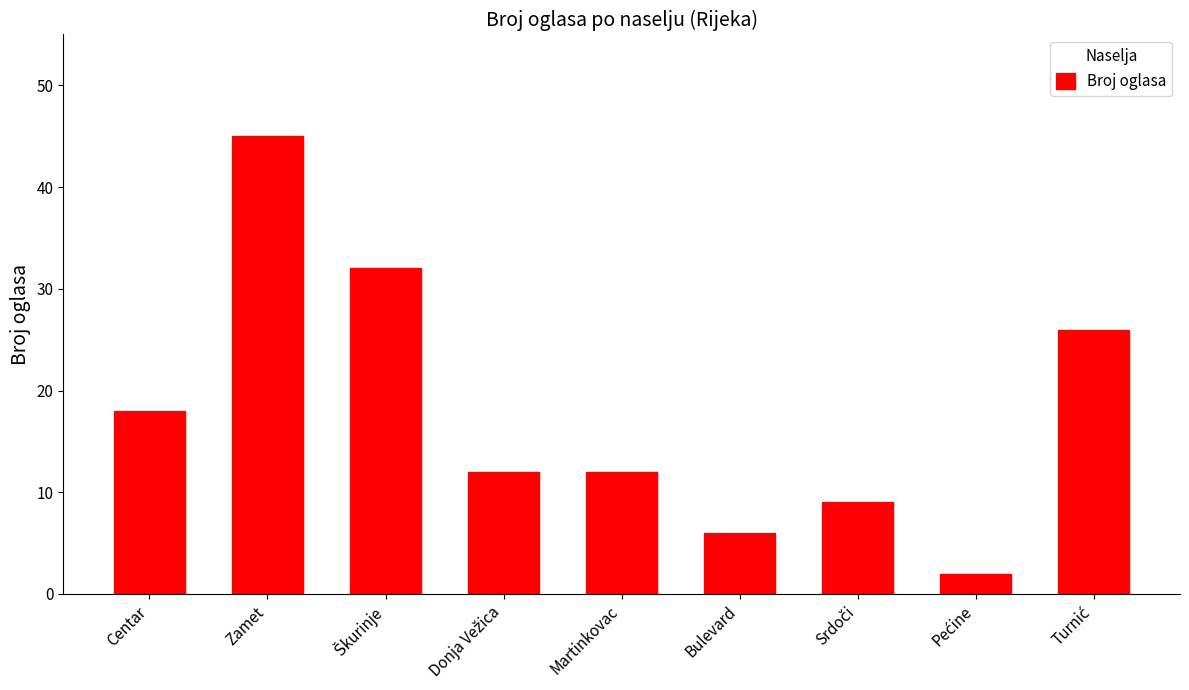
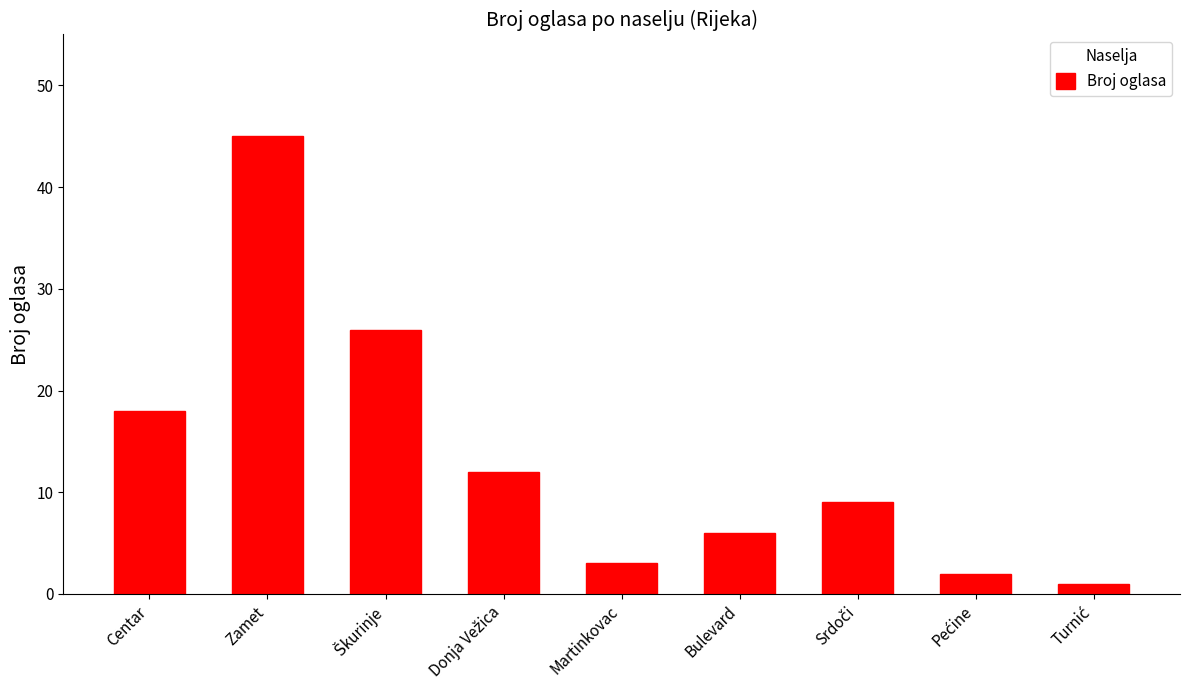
  {
    "Centar": 18,
    "Zamet": 45,
-   "Škurinje": 32,
+   "Škurinje": 26,
    "Donja Vežica": 12,
-   "Martinkovac": 12,
+   "Martinkovac": 3,
    "Bulevard": 6,
    "Srdoči": 9,
    "Pećine": 2,
-   "Turnić": 26
+   "Turnić": 1
  }
